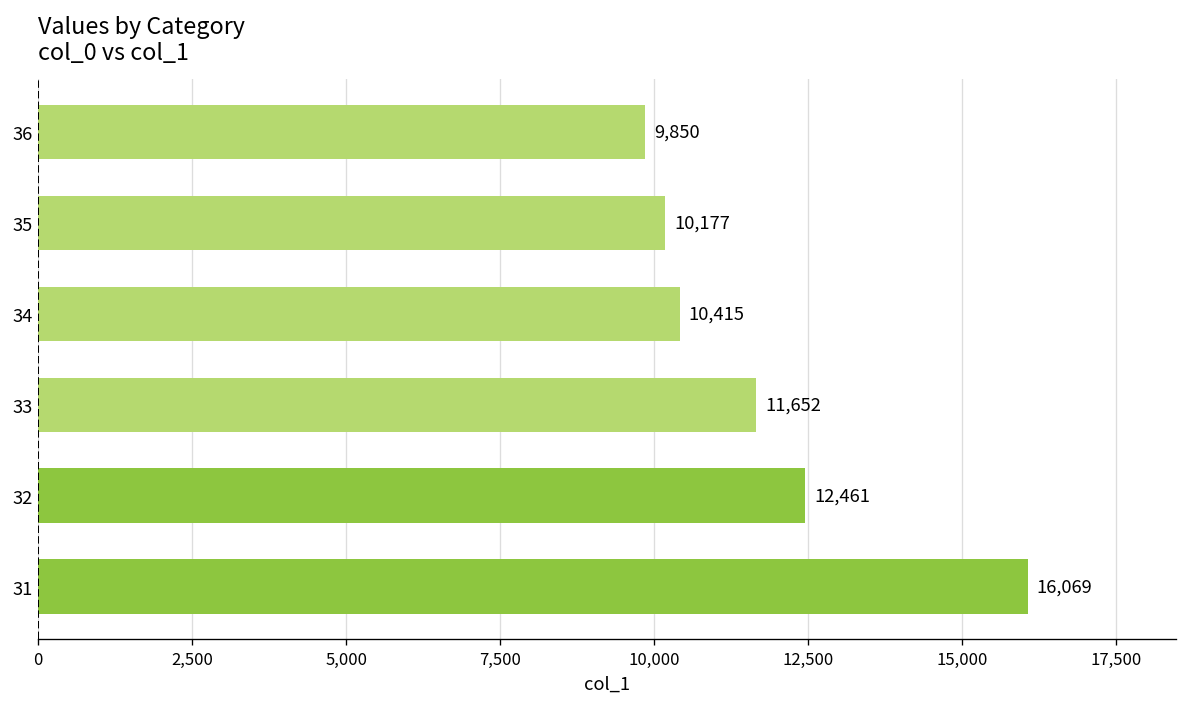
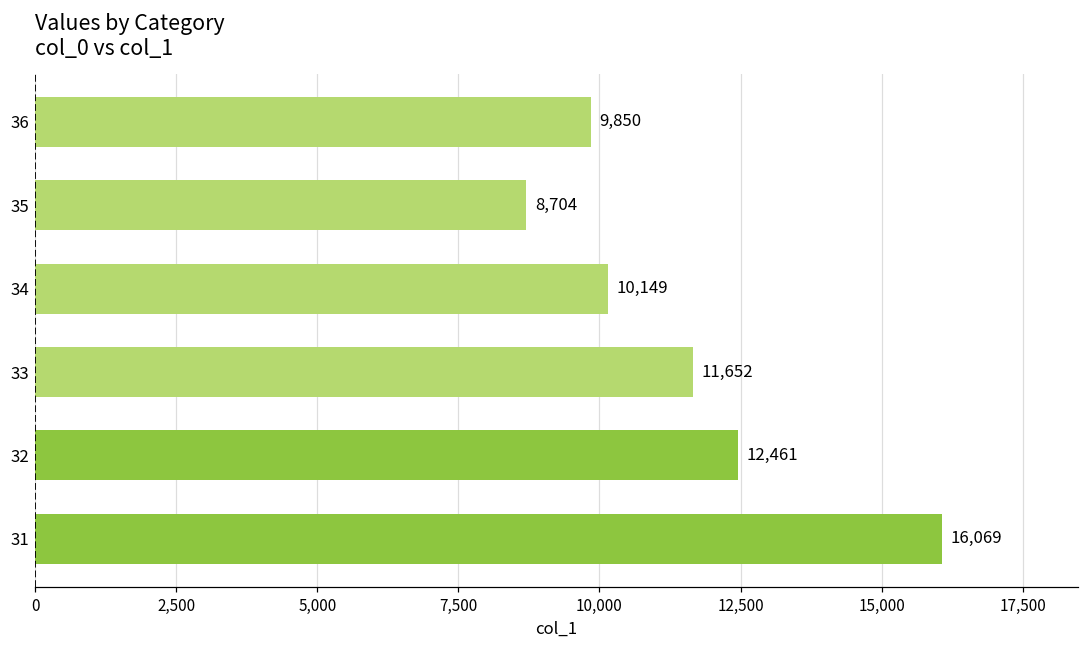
  {
    "36": "9,850",
-   "35": "10,177",
-   "34": "10,415",
+   "35": "8,704",
+   "34": "10,149",
    "33": "11,652",
    "32": "12,461",
    "31": "16,069"
  }
